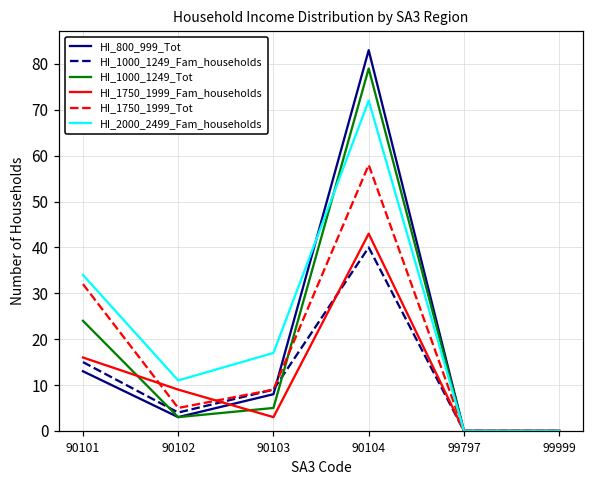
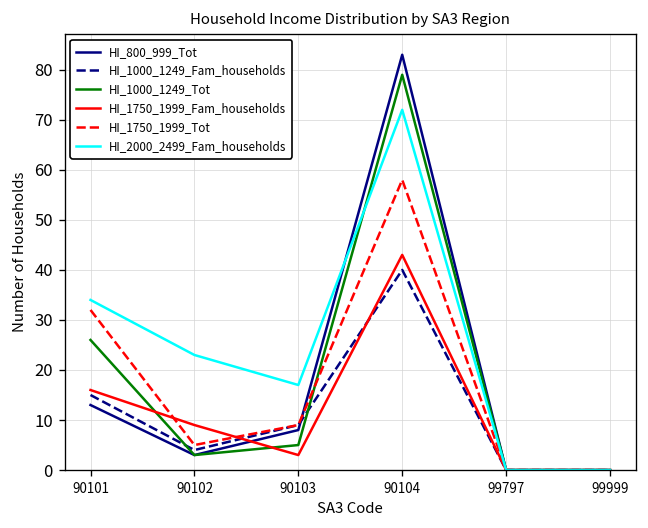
  {
    "HI_1000_1249_Tot": {
-     "90101": 24,
+     "90101": 26,
      "90103": 5,
      "90104": 79
    },
    "HI_2000_2499_Fam_households": {
      "90101": 34,
-     "90102": 11,
+     "90102": 23,
      "90103": 17,
      "90104": 72
    }
  }
